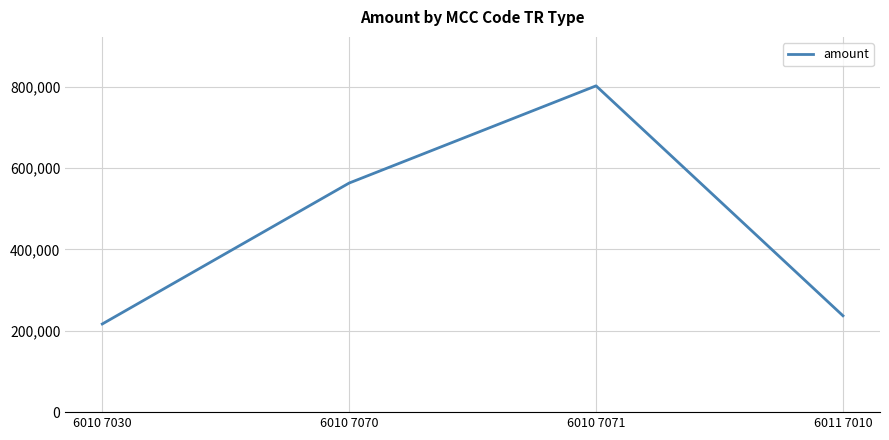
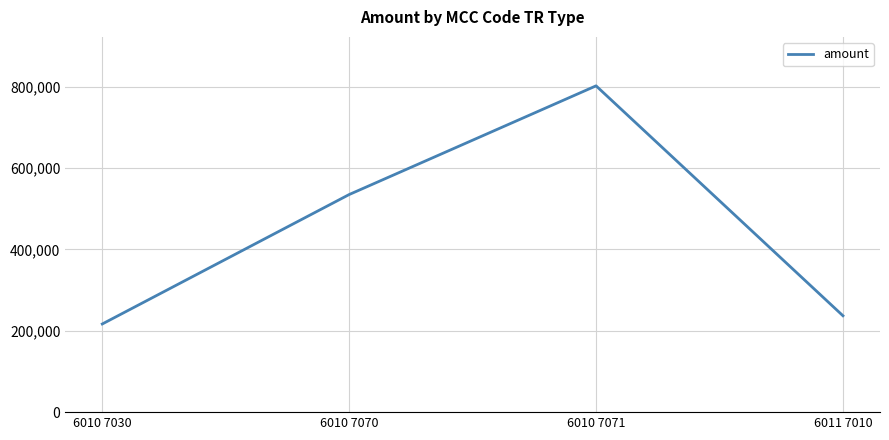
  {
    "6010 7030": "220,000",
-   "6010 7070": "560,000",
+   "6010 7070": "540,000",
    "6010 7071": "800,000",
    "6011 7010": "240,000"
  }
